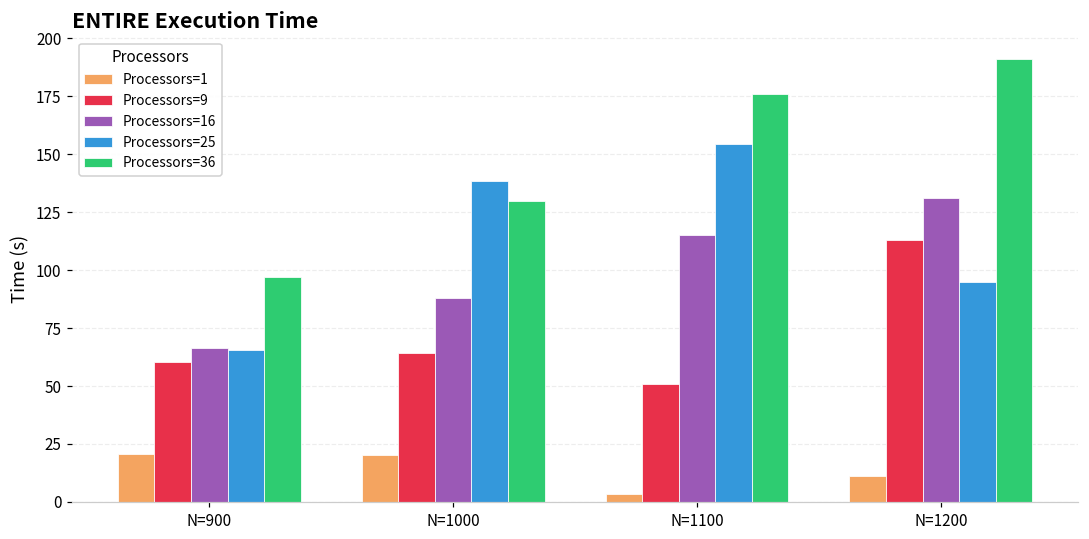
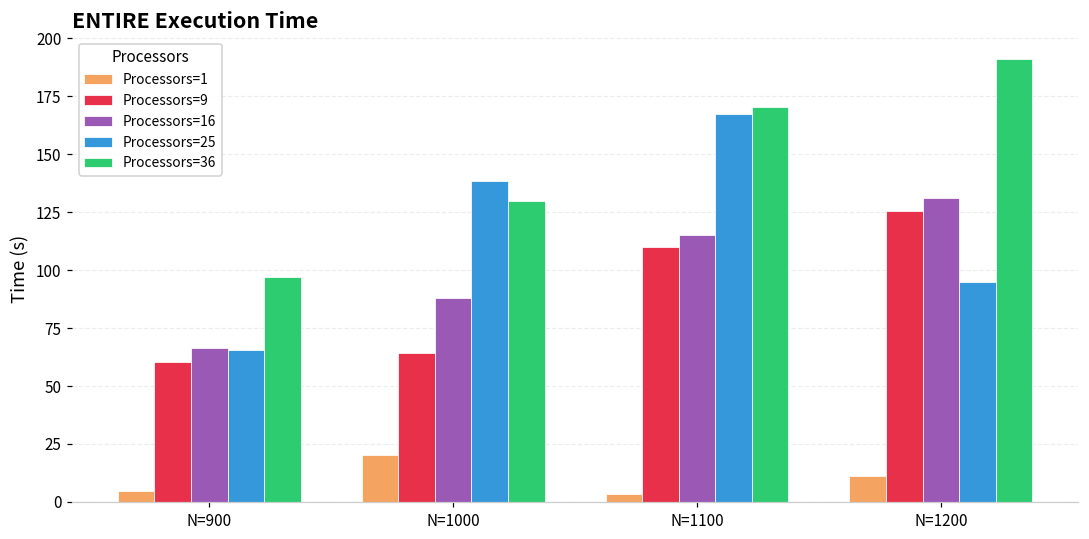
  {
    "Processors=1": {
-     "N=900": 21,
+     "N=900": 5,
      "N=1000": 20,
      "N=1100": 4,
      "N=1200": 11
    },
    "Processors=9": {
      "N=900": 60,
      "N=1000": 64,
-     "N=1100": 51,
-     "N=1200": 113
+     "N=1100": 110,
+     "N=1200": 126
    },
    "Processors=16": {
      "N=900": 66,
      "N=1000": 88,
      "N=1100": 115,
      "N=1200": 131
    },
    "Processors=25": {
      "N=900": 65,
      "N=1000": 139,
-     "N=1100": 155,
+     "N=1100": 168,
      "N=1200": 95
    },
    "Processors=36": {
      "N=900": 97,
      "N=1000": 130,
-     "N=1100": 176,
+     "N=1100": 170,
      "N=1200": 191
    }
  }
